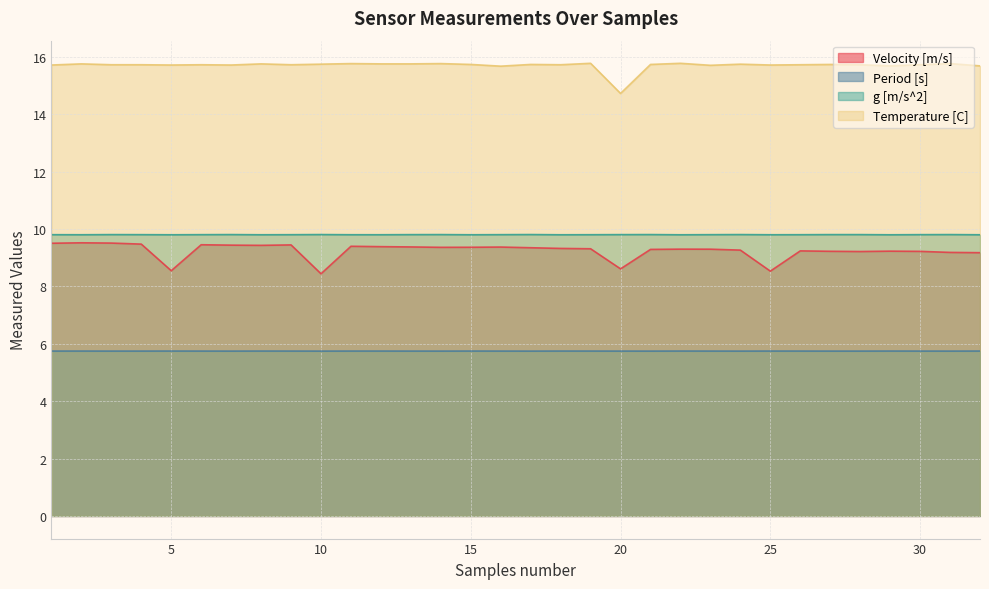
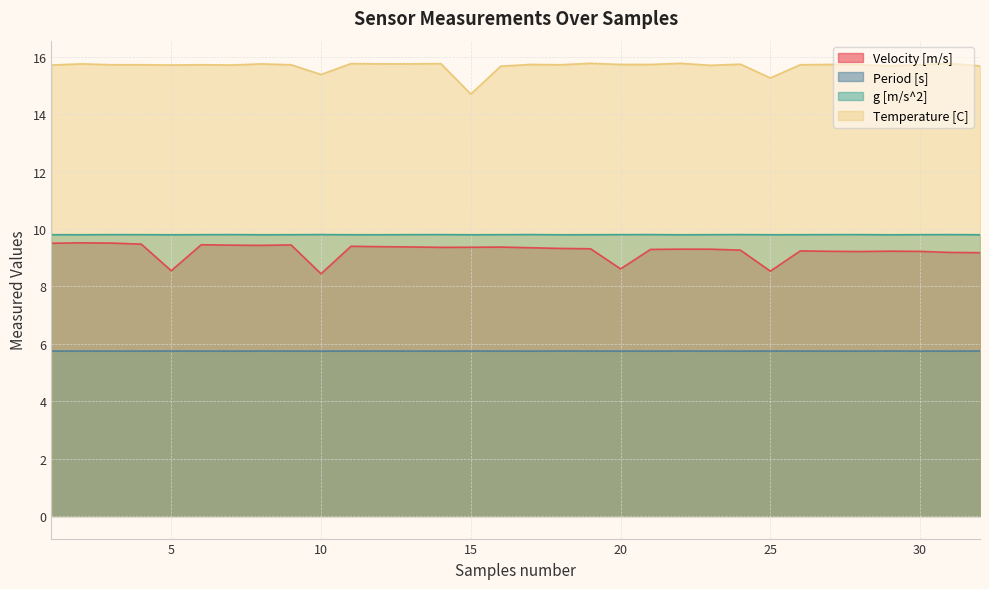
  {
    "Velocity [m/s]": {
      "5": 8.5,
      "10": 8.4,
      "15": 9.4,
      "20": 8.6,
      "25": 8.5,
      "30": 9.2
    },
    "Temperature [C]": {
      "5": 15.7,
-     "10": 15.7,
-     "15": 15.7,
-     "20": 14.7,
-     "25": 15.7
+     "10": 15.4,
+     "15": 14.7,
+     "20": 15.7,
+     "25": 15.3
    }
  }
